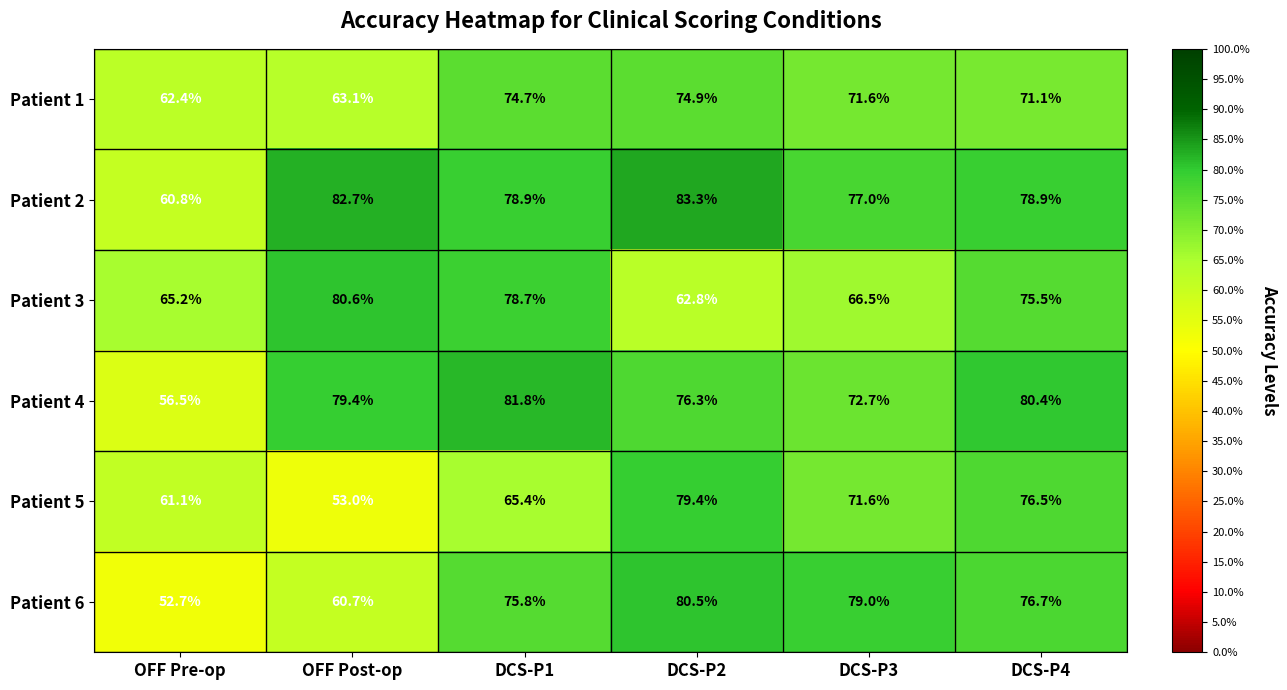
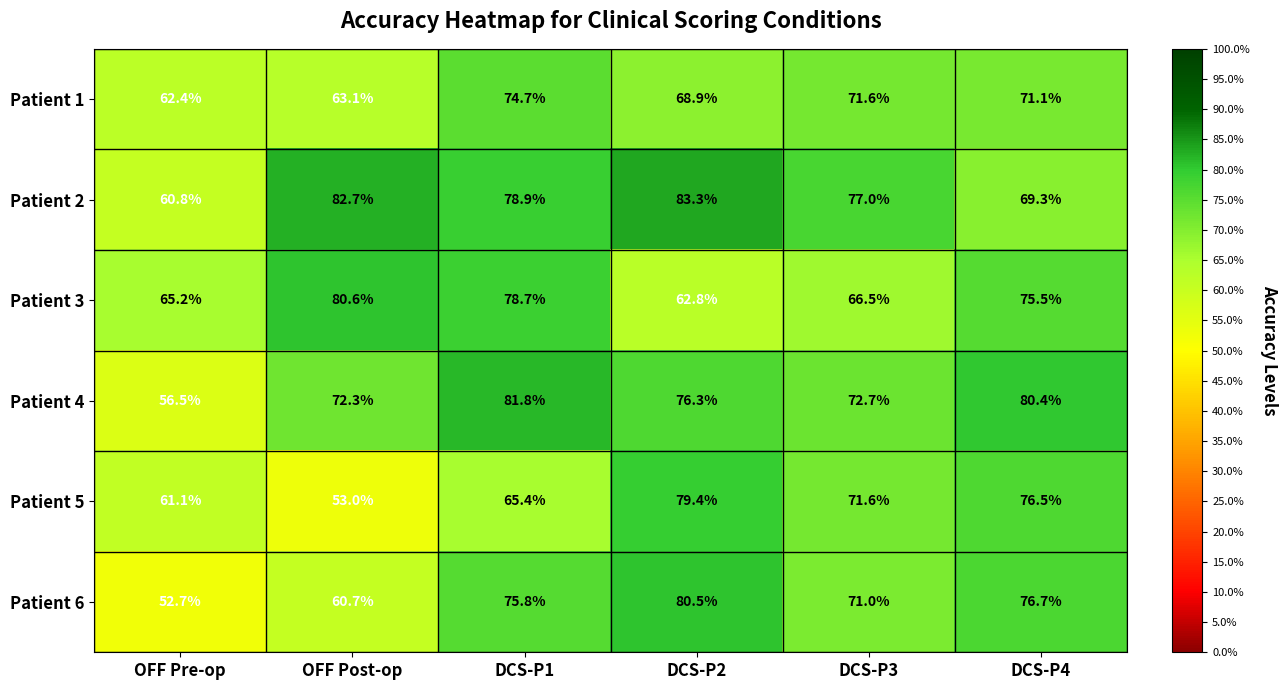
  {
    "Patient 1": {
      "OFF Pre-op": "62.4%",
      "OFF Post-op": "63.1%",
      "DCS-P1": "74.7%",
-     "DCS-P2": "74.9%",
+     "DCS-P2": "68.9%",
      "DCS-P3": "71.6%",
      "DCS-P4": "71.1%"
    },
    "Patient 2": {
      "OFF Pre-op": "60.8%",
      "OFF Post-op": "82.7%",
      "DCS-P1": "78.9%",
      "DCS-P2": "83.3%",
      "DCS-P3": "77.0%",
-     "DCS-P4": "78.9%"
+     "DCS-P4": "69.3%"
    },
    "Patient 3": {
      "OFF Pre-op": "65.2%",
      "OFF Post-op": "80.6%",
      "DCS-P1": "78.7%",
      "DCS-P2": "62.8%",
      "DCS-P3": "66.5%",
      "DCS-P4": "75.5%"
    },
    "Patient 4": {
      "OFF Pre-op": "56.5%",
-     "OFF Post-op": "79.4%",
+     "OFF Post-op": "72.3%",
      "DCS-P1": "81.8%",
      "DCS-P2": "76.3%",
      "DCS-P3": "72.7%",
      "DCS-P4": "80.4%"
    },
    "Patient 5": {
      "OFF Pre-op": "61.1%",
      "OFF Post-op": "53.0%",
      "DCS-P1": "65.4%",
      "DCS-P2": "79.4%",
      "DCS-P3": "71.6%",
      "DCS-P4": "76.5%"
    },
    "Patient 6": {
      "OFF Pre-op": "52.7%",
      "OFF Post-op": "60.7%",
      "DCS-P1": "75.8%",
      "DCS-P2": "80.5%",
-     "DCS-P3": "79.0%",
+     "DCS-P3": "71.0%",
      "DCS-P4": "76.7%"
    }
  }
